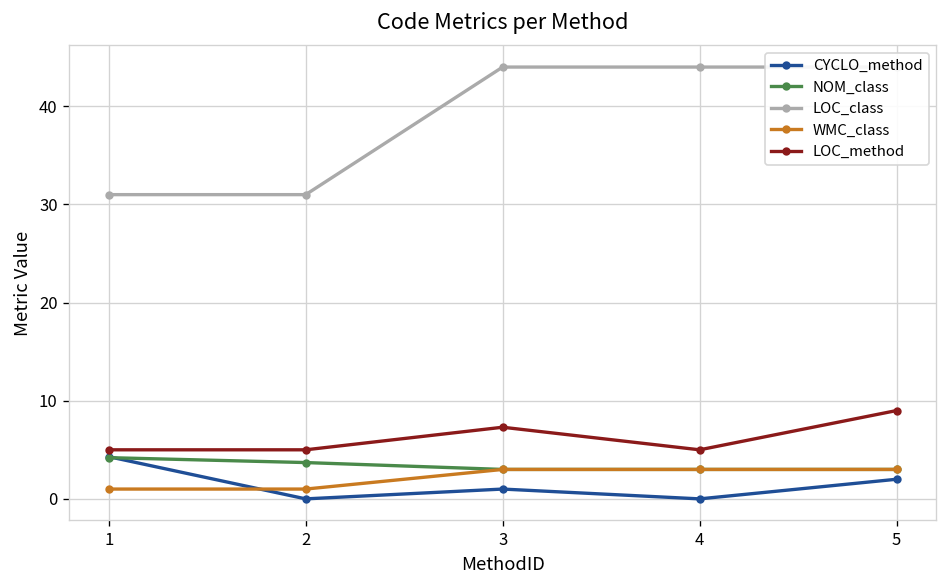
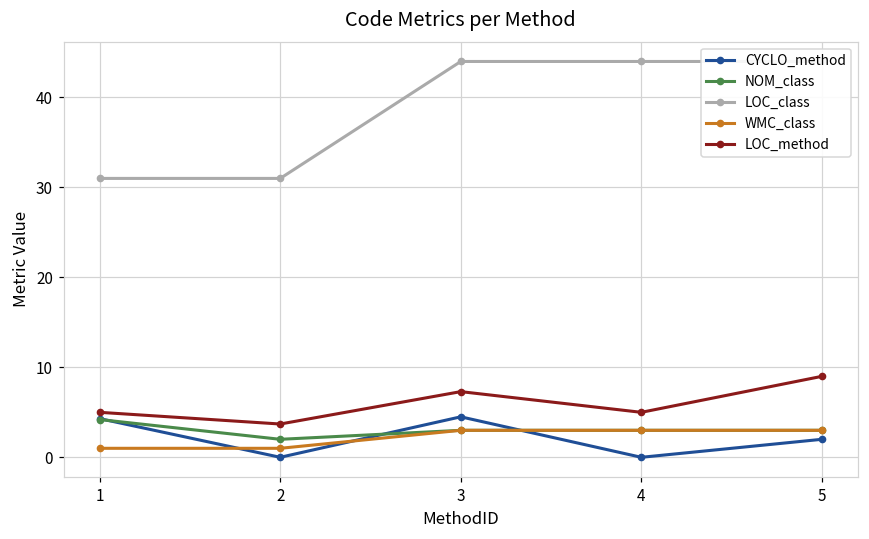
  {
    "CYCLO_method": {
      "2": 0,
-     "3": 1,
+     "3": 5,
      "4": 0,
      "5": 2
    },
    "NOM_class": {
-     "2": 4
+     "2": 2
    },
    "LOC_class": {
      "1": 31,
      "2": 31,
      "3": 44,
      "4": 44
    },
    "WMC_class": {
      "1": 1,
      "2": 1
    },
    "LOC_method": {
      "1": 5,
-     "2": 5,
+     "2": 4,
      "3": 7,
      "4": 5,
      "5": 9
    }
  }
